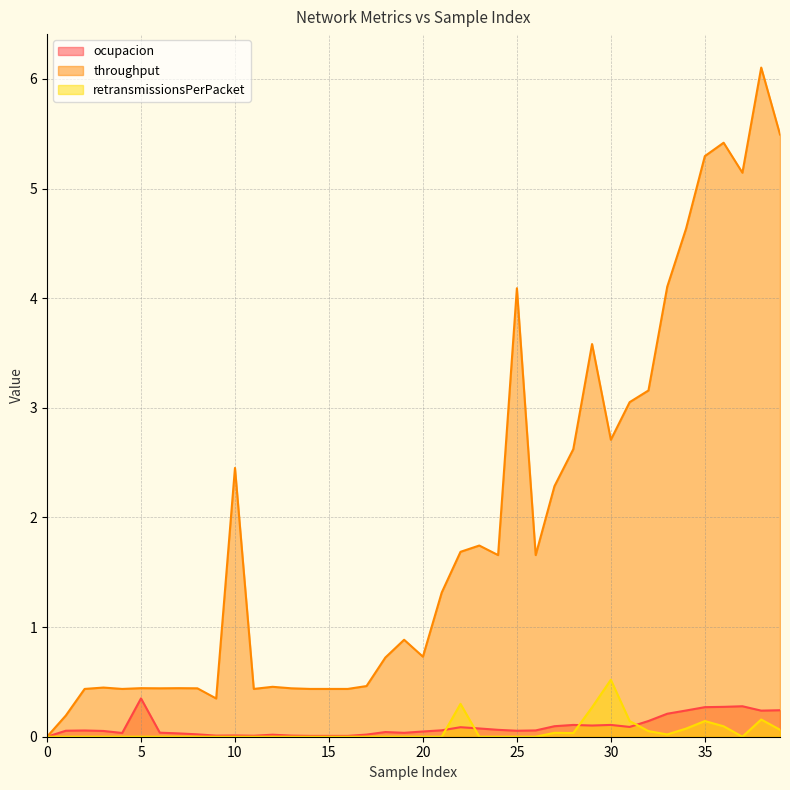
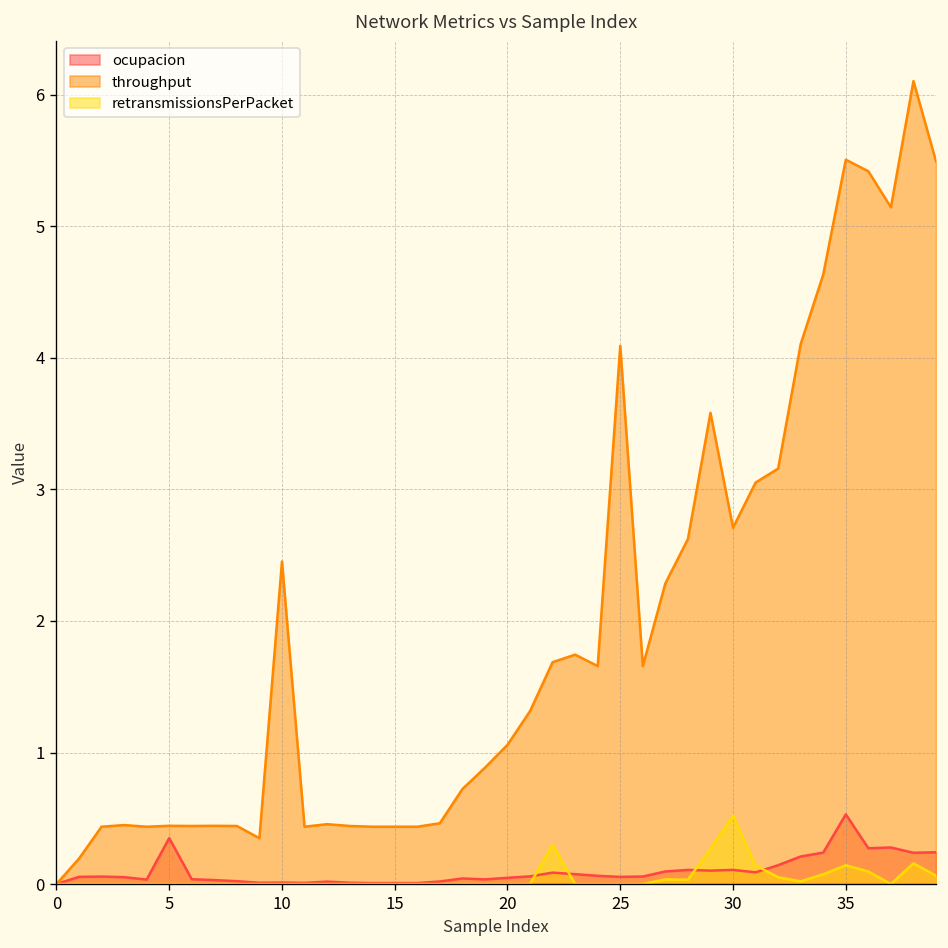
  {
    "ocupacion": {
      "5": 0.35,
      "20": 0.05,
      "25": 0.05,
      "30": 0.11,
-     "35": 0.27
+     "35": 0.53
    },
    "throughput": {
      "5": 0.44,
      "10": 2.45,
      "15": 0.44,
-     "20": 0.73,
+     "20": 1.06,
      "25": 4.09,
      "30": 2.71,
-     "35": 5.30
+     "35": 5.51
    },
    "retransmissionsPerPacket": {
      "5": 0.00,
      "20": 0.00,
      "25": 0.00,
      "30": 0.52,
      "35": 0.14
    }
  }
